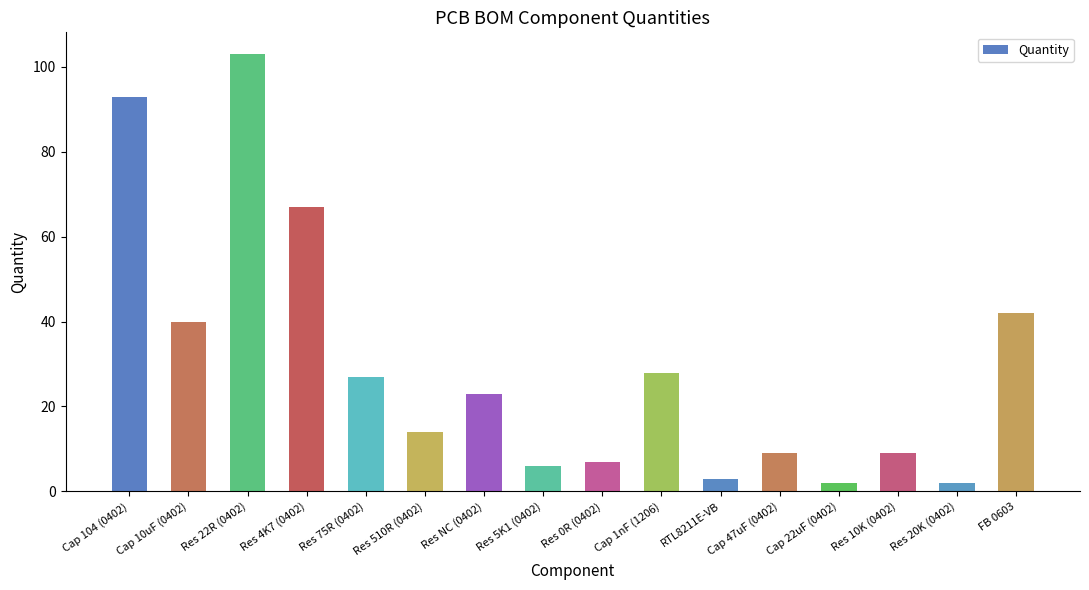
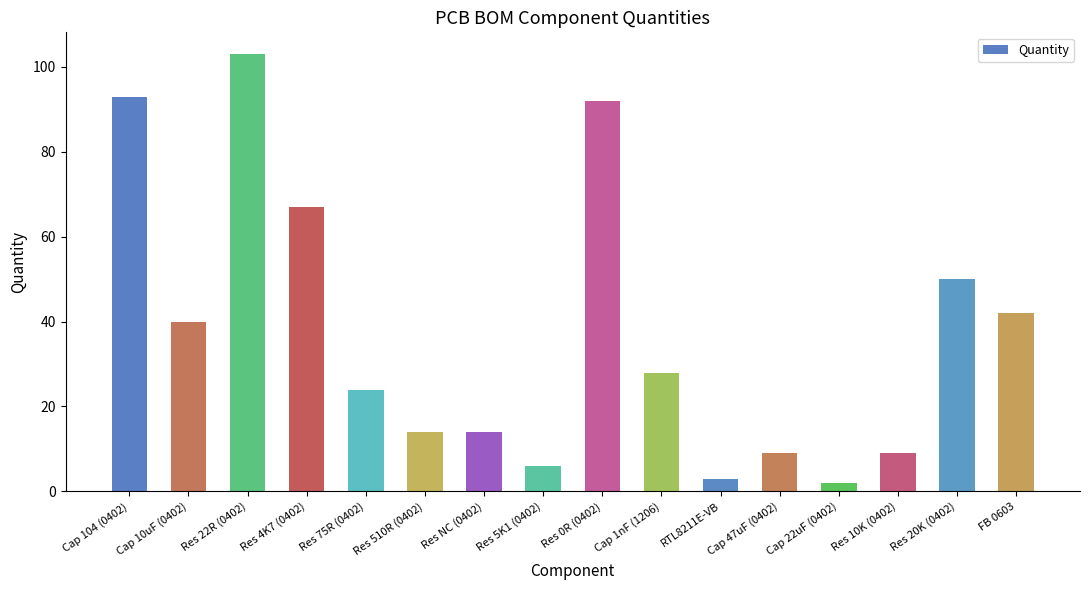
  {
    "Cap 104 (0402)": 93,
    "Cap 10uF (0402)": 40,
    "Res 22R (0402)": 103,
    "Res 4K7 (0402)": 67,
-   "Res 75R (0402)": 27,
+   "Res 75R (0402)": 24,
    "Res 510R (0402)": 14,
-   "Res NC (0402)": 23,
+   "Res NC (0402)": 14,
    "Res 5K1 (0402)": 6,
-   "Res 0R (0402)": 7,
+   "Res 0R (0402)": 92,
    "Cap 1nF (1206)": 28,
    "RTL8211E-VB": 3,
    "Cap 47uF (0402)": 9,
    "Cap 22uF (0402)": 2,
    "Res 10K (0402)": 9,
-   "Res 20K (0402)": 2,
+   "Res 20K (0402)": 50,
    "FB 0603": 42
  }
